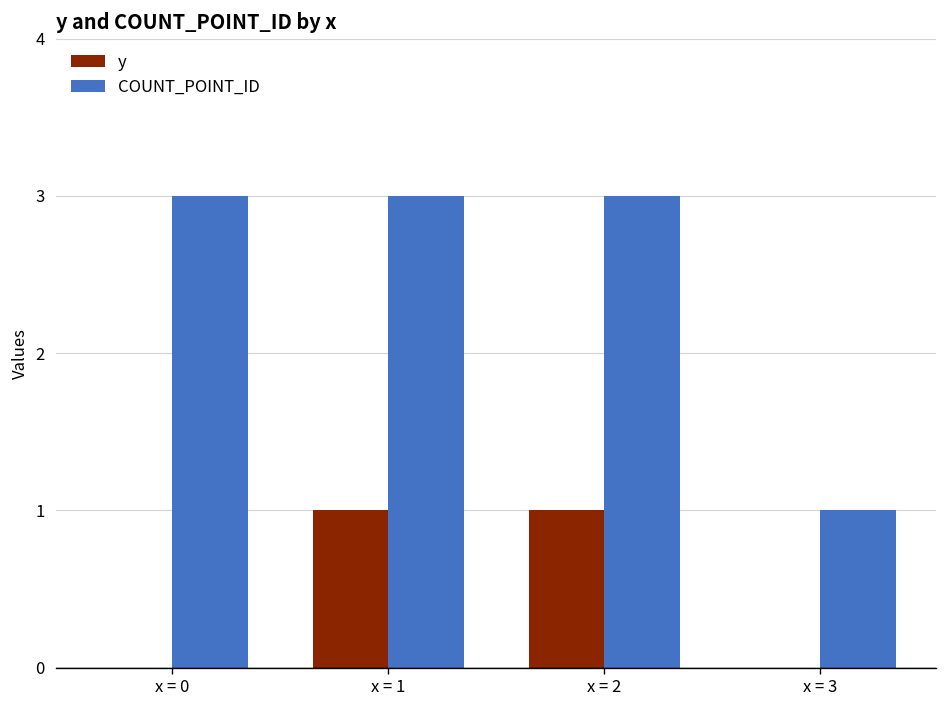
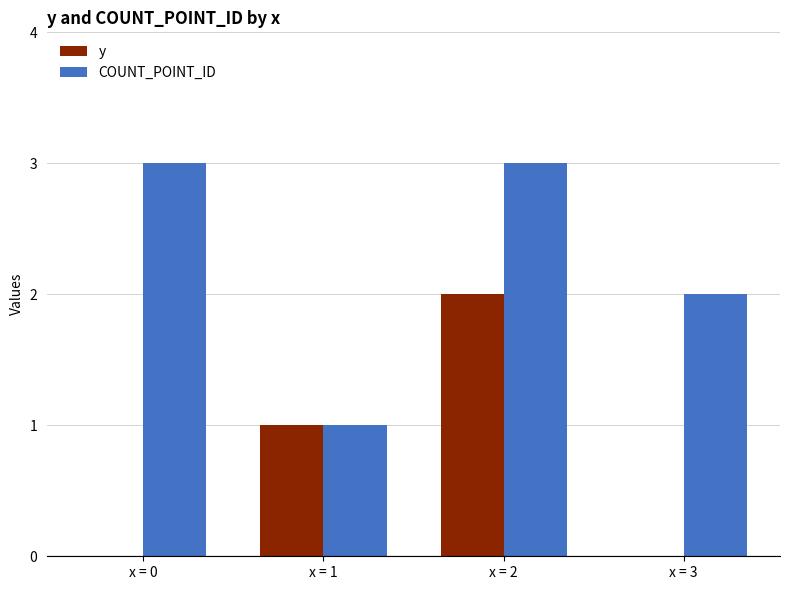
  {
    "y": {
      "x = 0": 0,
      "x = 1": 1,
-     "x = 2": 1,
+     "x = 2": 2,
      "x = 3": 0
    },
    "COUNT_POINT_ID": {
      "x = 0": 3,
-     "x = 1": 3,
+     "x = 1": 1,
      "x = 2": 3,
-     "x = 3": 1
+     "x = 3": 2
    }
  }
